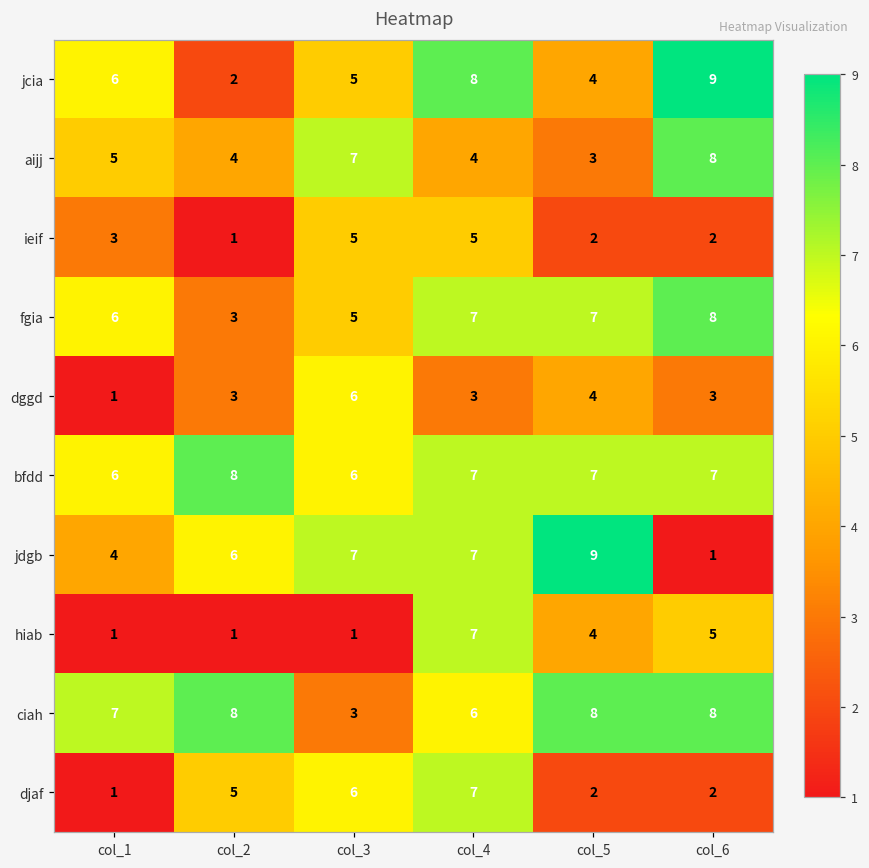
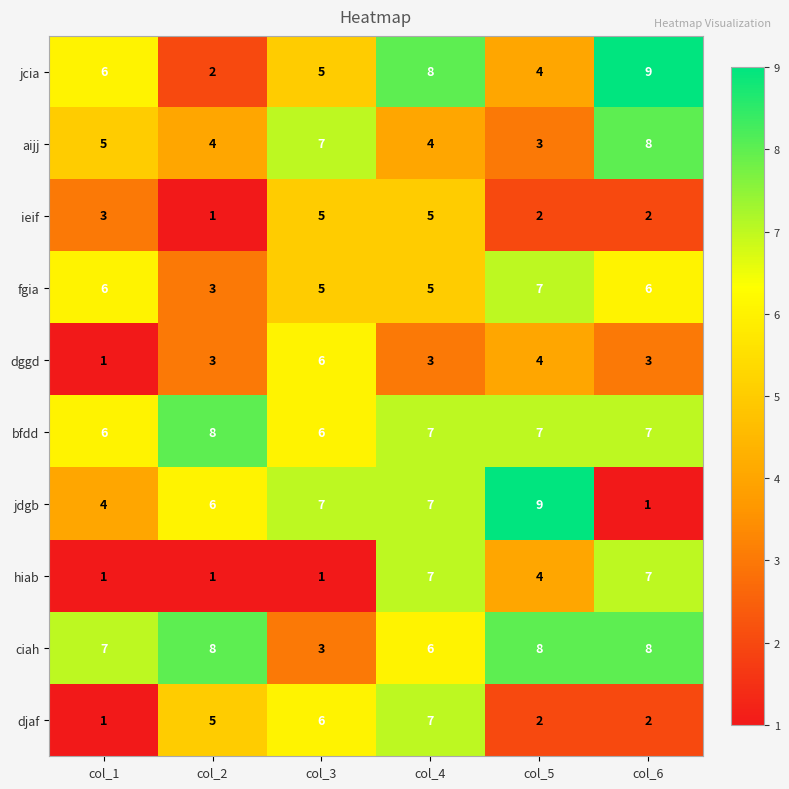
  {
    "jcia": {
      "col_1": 6,
      "col_2": 2,
      "col_3": 5,
      "col_4": 8,
      "col_5": 4,
      "col_6": 9
    },
    "aijj": {
      "col_1": 5,
      "col_2": 4,
      "col_3": 7,
      "col_4": 4,
      "col_5": 3,
      "col_6": 8
    },
    "ieif": {
      "col_1": 3,
      "col_2": 1,
      "col_3": 5,
      "col_4": 5,
      "col_5": 2,
      "col_6": 2
    },
    "fgia": {
      "col_1": 6,
      "col_2": 3,
      "col_3": 5,
-     "col_4": 7,
+     "col_4": 5,
      "col_5": 7,
-     "col_6": 8
+     "col_6": 6
    },
    "dggd": {
      "col_1": 1,
      "col_2": 3,
      "col_3": 6,
      "col_4": 3,
      "col_5": 4,
      "col_6": 3
    },
    "bfdd": {
      "col_1": 6,
      "col_2": 8,
      "col_3": 6,
      "col_4": 7,
      "col_5": 7,
      "col_6": 7
    },
    "jdgb": {
      "col_1": 4,
      "col_2": 6,
      "col_3": 7,
      "col_4": 7,
      "col_5": 9,
      "col_6": 1
    },
    "hiab": {
      "col_1": 1,
      "col_2": 1,
      "col_3": 1,
      "col_4": 7,
      "col_5": 4,
-     "col_6": 5
+     "col_6": 7
    },
    "ciah": {
      "col_1": 7,
      "col_2": 8,
      "col_3": 3,
      "col_4": 6,
      "col_5": 8,
      "col_6": 8
    },
    "djaf": {
      "col_1": 1,
      "col_2": 5,
      "col_3": 6,
      "col_4": 7,
      "col_5": 2,
      "col_6": 2
    }
  }
